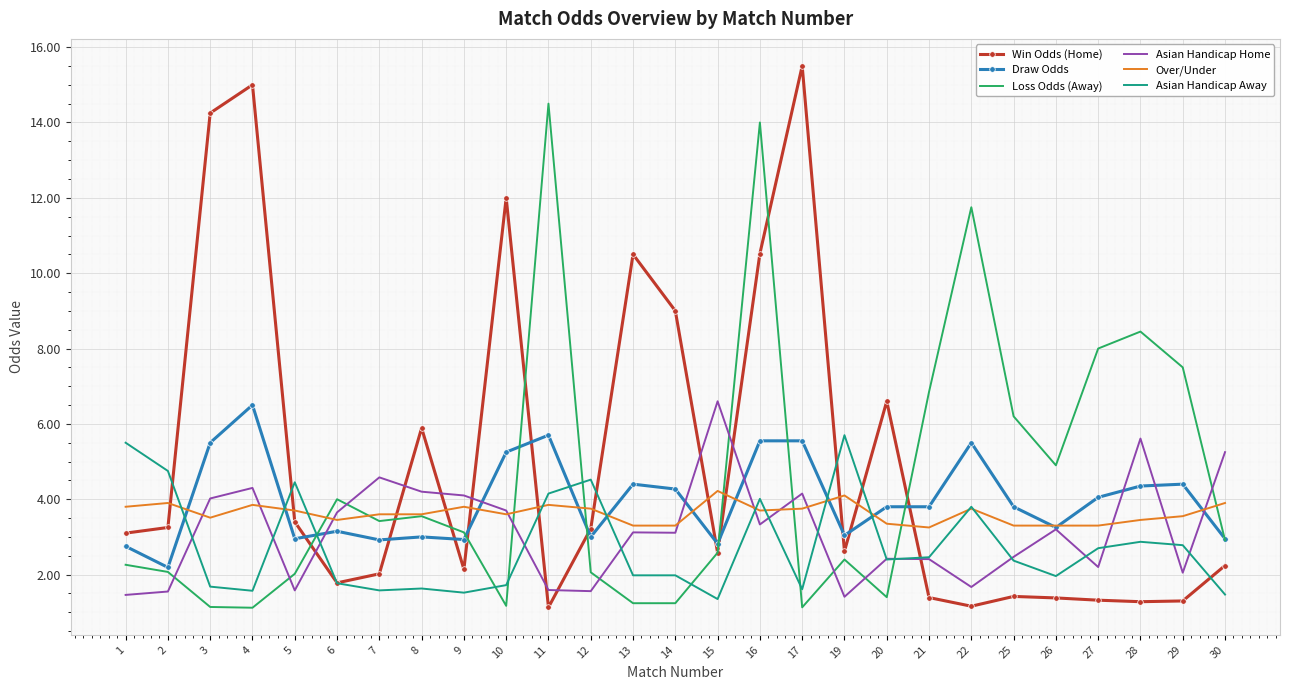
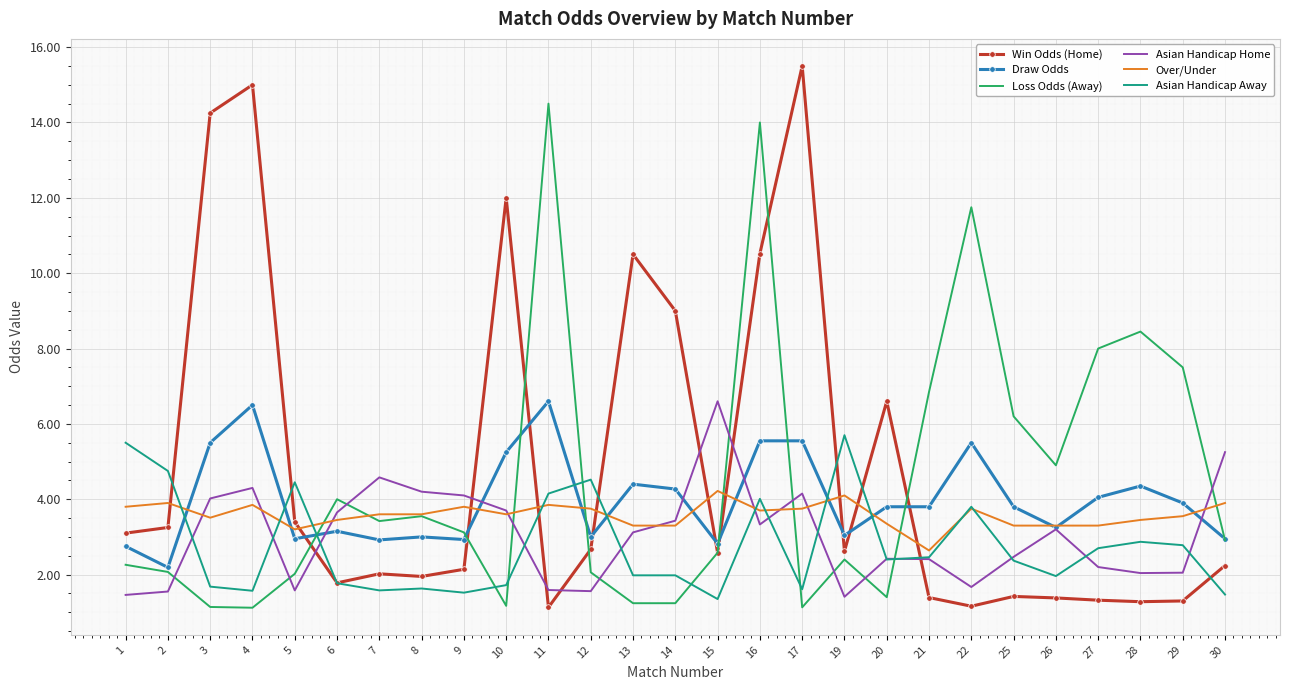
  {
    "Win Odds (Home)": {
      "1": 3.1,
      "2": 3.3,
      "3": 14.3,
      "4": 15.0,
      "5": 3.4,
      "7": 2.0,
-     "8": 5.9,
+     "8": 2.0,
      "9": 2.1,
      "10": 12.0,
      "11": 1.1,
-     "12": 3.2,
+     "12": 2.7,
      "13": 10.5,
      "14": 9.0,
      "16": 10.5,
      "17": 15.5,
      "19": 2.6,
      "20": 6.6,
      "21": 1.4,
      "22": 1.2,
      "25": 1.4,
      "26": 1.4,
      "27": 1.3,
      "28": 1.3,
      "29": 1.3,
      "30": 2.2
    },
    "Draw Odds": {
      "1": 2.8,
      "2": 2.2,
      "3": 5.5,
      "4": 6.5,
      "5": 3.0,
      "6": 3.2,
      "7": 2.9,
      "8": 3.0,
      "9": 2.9,
      "10": 5.3,
-     "11": 5.7,
+     "11": 6.6,
      "12": 3.0,
      "13": 4.4,
      "14": 4.3,
      "15": 2.8,
      "16": 5.6,
      "17": 5.6,
      "19": 3.0,
      "20": 3.8,
      "21": 3.8,
      "22": 5.5,
      "25": 3.8,
      "27": 4.1,
      "28": 4.4,
-     "29": 4.4
+     "29": 3.9
    },
    "Asian Handicap Home": {
      "1": 1.5,
      "2": 1.6,
      "3": 4.0,
      "4": 4.3,
      "5": 1.6,
      "6": 3.7,
      "7": 4.6,
      "8": 4.2,
      "9": 4.1,
      "10": 3.7,
      "11": 1.6,
      "12": 1.6,
      "13": 3.1,
-     "14": 3.1,
+     "14": 3.4,
      "15": 6.6,
      "16": 3.3,
      "17": 4.2,
      "19": 1.4,
      "22": 1.7,
      "25": 2.5,
      "27": 2.2,
-     "28": 5.6,
+     "28": 2.0,
      "29": 2.1,
      "30": 5.3
    },
    "Over/Under": {
      "1": 3.8,
      "2": 3.9,
      "3": 3.5,
      "4": 3.9,
-     "5": 3.7,
+     "5": 3.2,
      "6": 3.5,
      "7": 3.6,
      "9": 3.8,
      "10": 3.6,
      "11": 3.9,
      "12": 3.8,
      "13": 3.3,
      "14": 3.3,
      "15": 4.2,
      "16": 3.7,
      "17": 3.8,
      "19": 4.1,
      "20": 3.4,
-     "21": 3.3,
+     "21": 2.6,
      "25": 3.3,
      "27": 3.3,
      "28": 3.5,
      "29": 3.6,
      "30": 3.9
    }
  }
